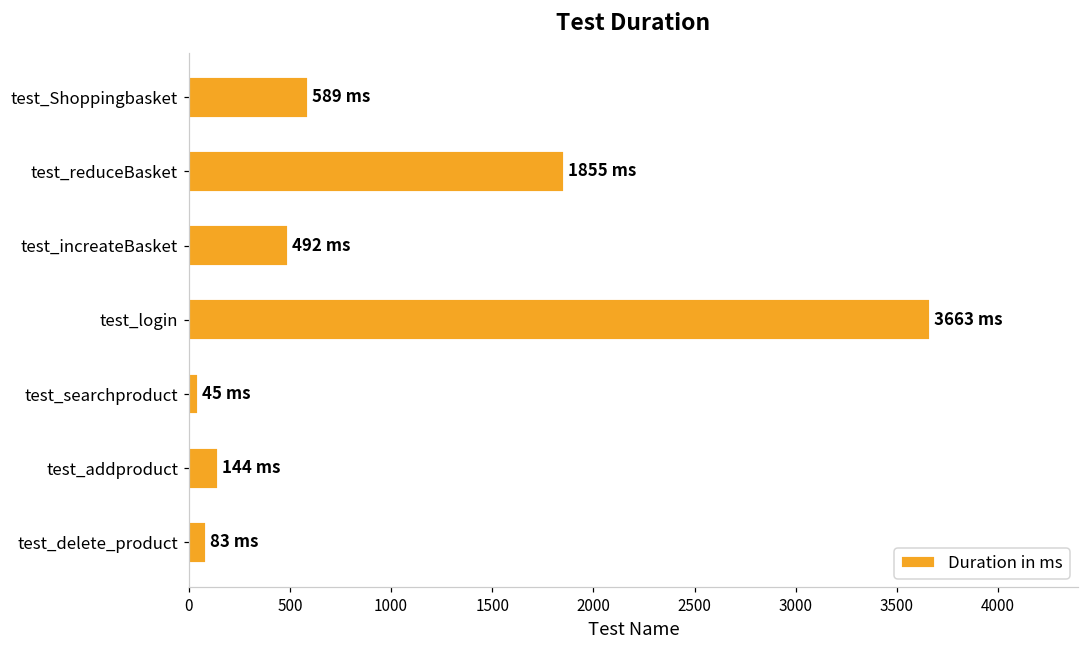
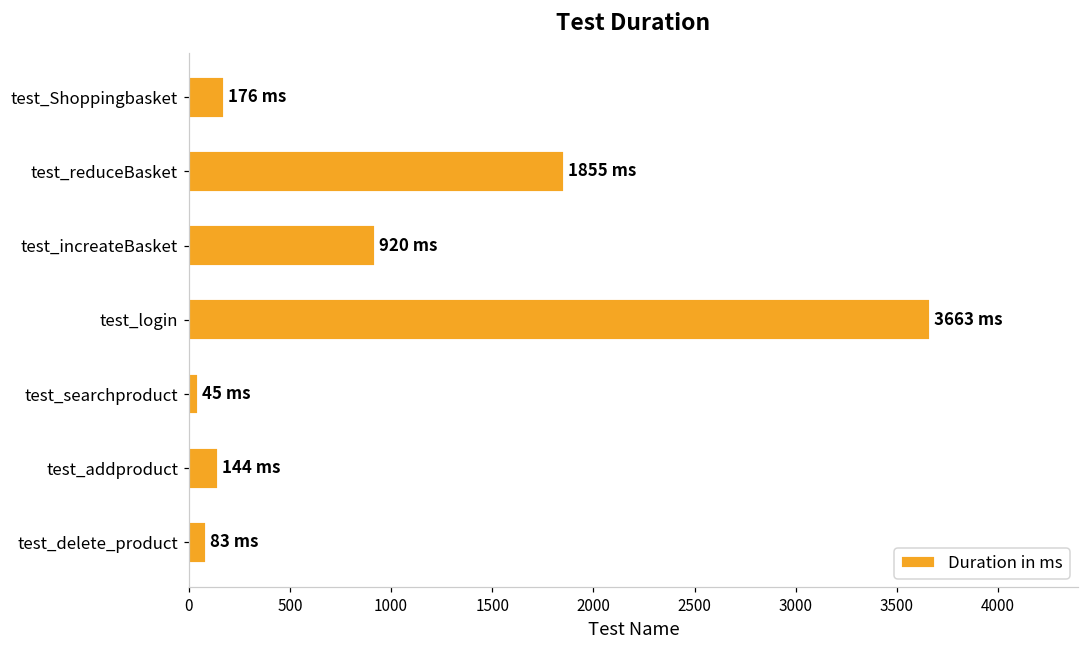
  {
-   "test_Shoppingbasket": 589,
+   "test_Shoppingbasket": 176,
    "test_reduceBasket": 1855,
-   "test_increateBasket": 492,
+   "test_increateBasket": 920,
    "test_login": 3663,
    "test_searchproduct": 45,
    "test_addproduct": 144,
    "test_delete_product": 83
  }
